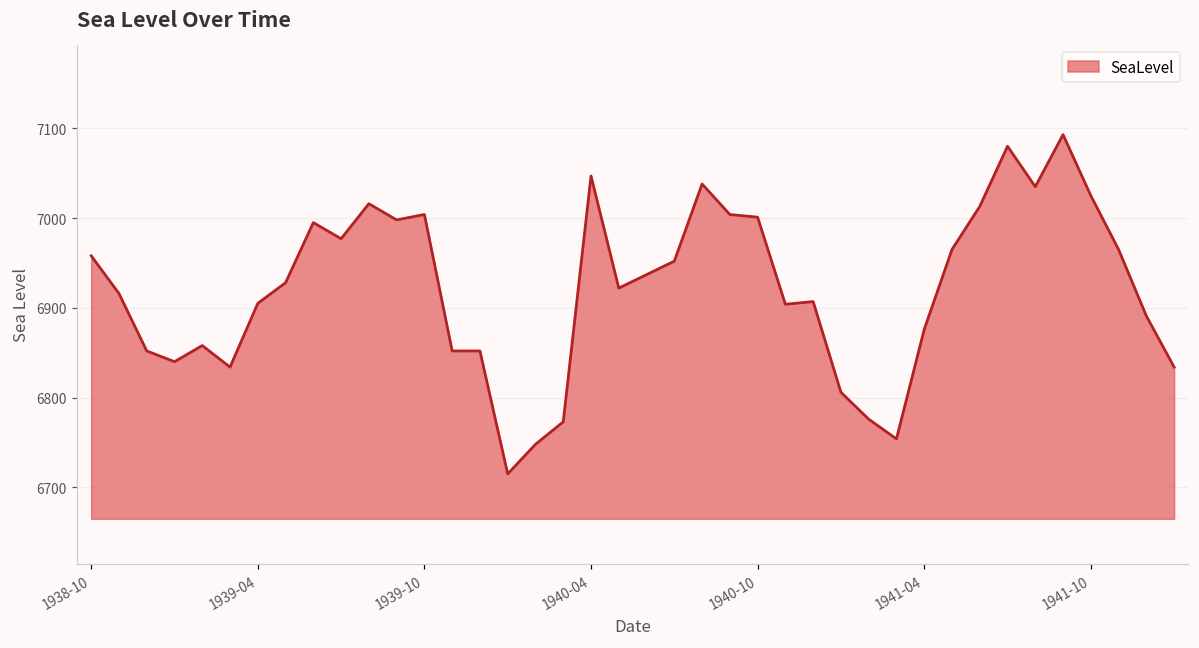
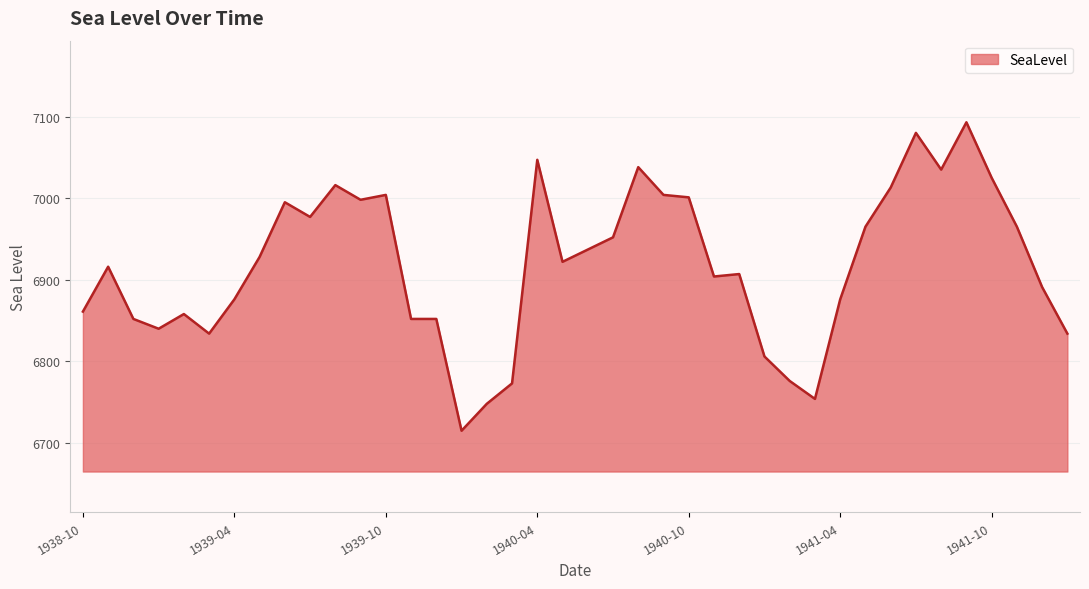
  {
-   "1938-10": 6960,
-   "1939-04": 6910,
+   "1938-10": 6860,
+   "1939-04": 6880,
    "1939-10": 7000,
    "1940-04": 7050,
    "1940-10": 7000,
    "1941-04": 6880,
    "1941-10": 7030
  }
